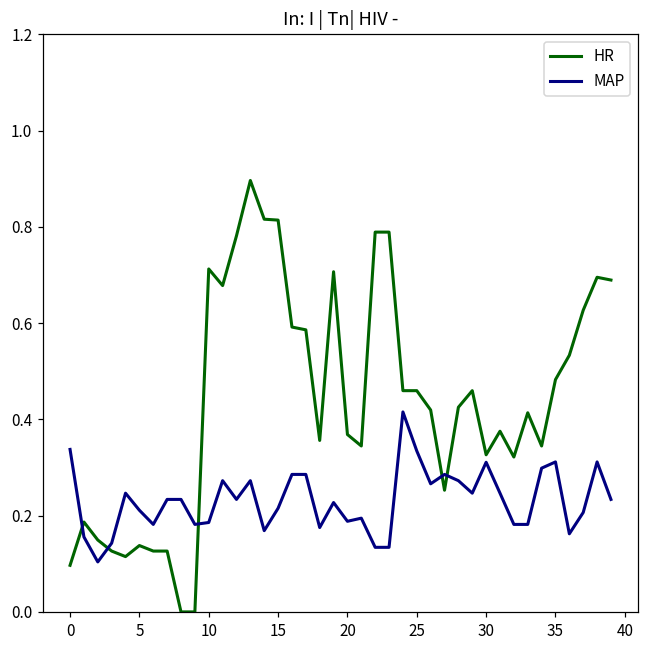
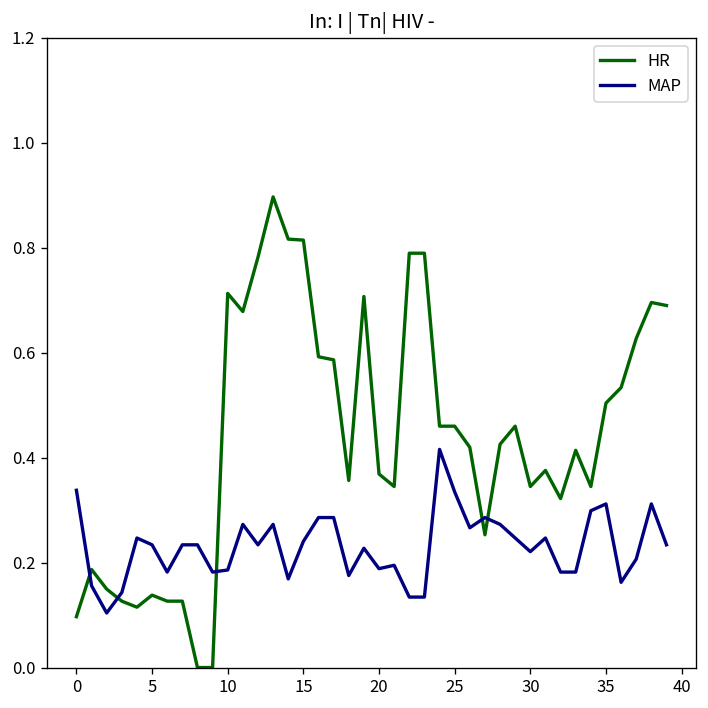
  {
    "HR": {
      "0": 0.10,
      "5": 0.14,
      "10": 0.71,
      "15": 0.81,
      "20": 0.37,
      "25": 0.46,
-     "30": 0.33,
-     "35": 0.48
+     "30": 0.34,
+     "35": 0.50
    },
    "MAP": {
      "0": 0.34,
-     "5": 0.21,
+     "5": 0.23,
      "10": 0.19,
-     "15": 0.22,
+     "15": 0.24,
      "20": 0.19,
      "25": 0.33,
-     "30": 0.31,
+     "30": 0.22,
      "35": 0.31
    }
  }
